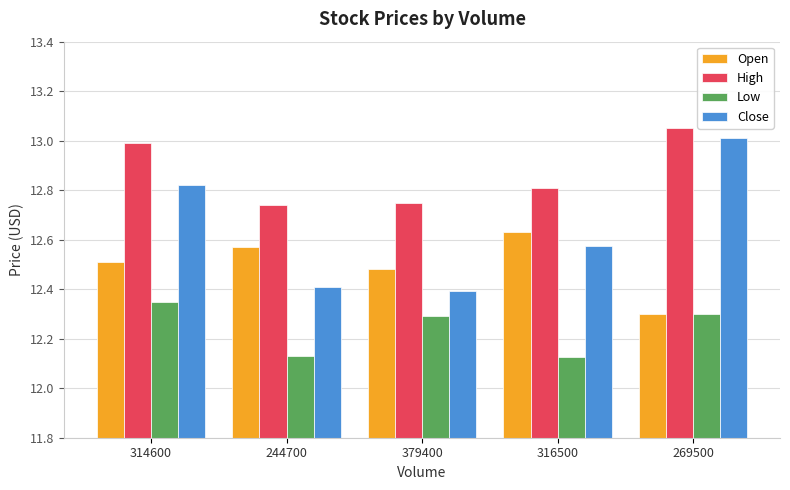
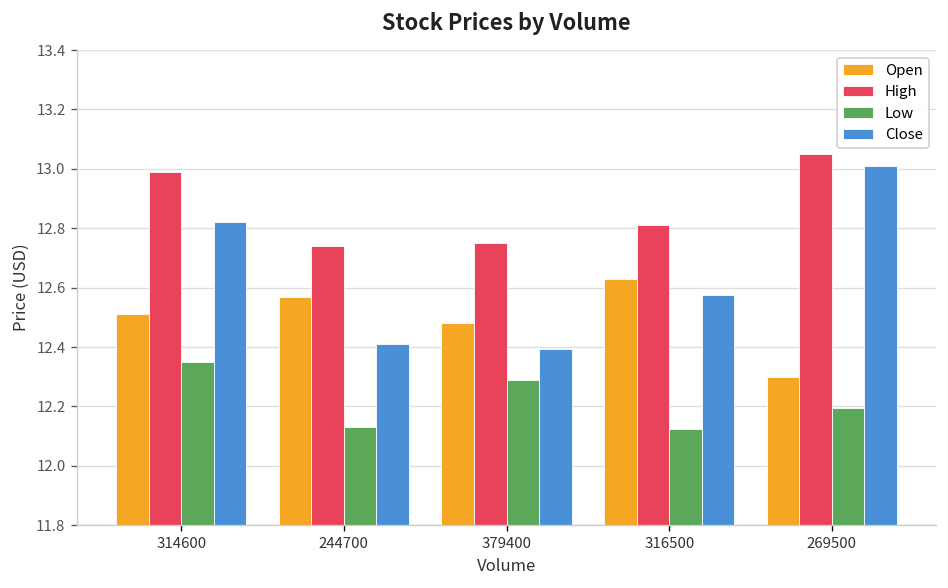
  {
    "Open": {
      "314600": 12.51,
      "244700": 12.57,
      "379400": 12.48,
      "316500": 12.63,
      "269500": 12.30
    },
    "High": {
      "314600": 12.99,
      "244700": 12.74,
      "379400": 12.75,
      "316500": 12.81,
      "269500": 13.05
    },
    "Low": {
      "314600": 12.35,
      "244700": 12.13,
      "379400": 12.29,
      "316500": 12.12,
-     "269500": 12.30
+     "269500": 12.19
    },
    "Close": {
      "314600": 12.82,
      "244700": 12.41,
      "379400": 12.39,
      "316500": 12.58,
      "269500": 13.01
    }
  }
